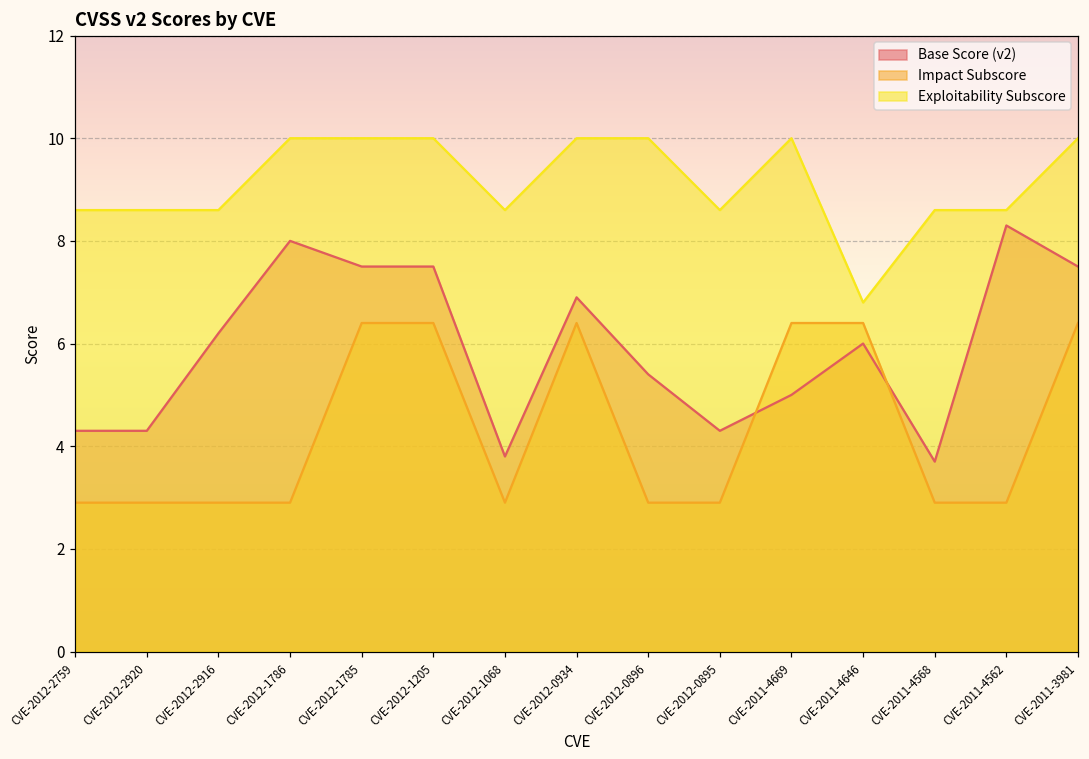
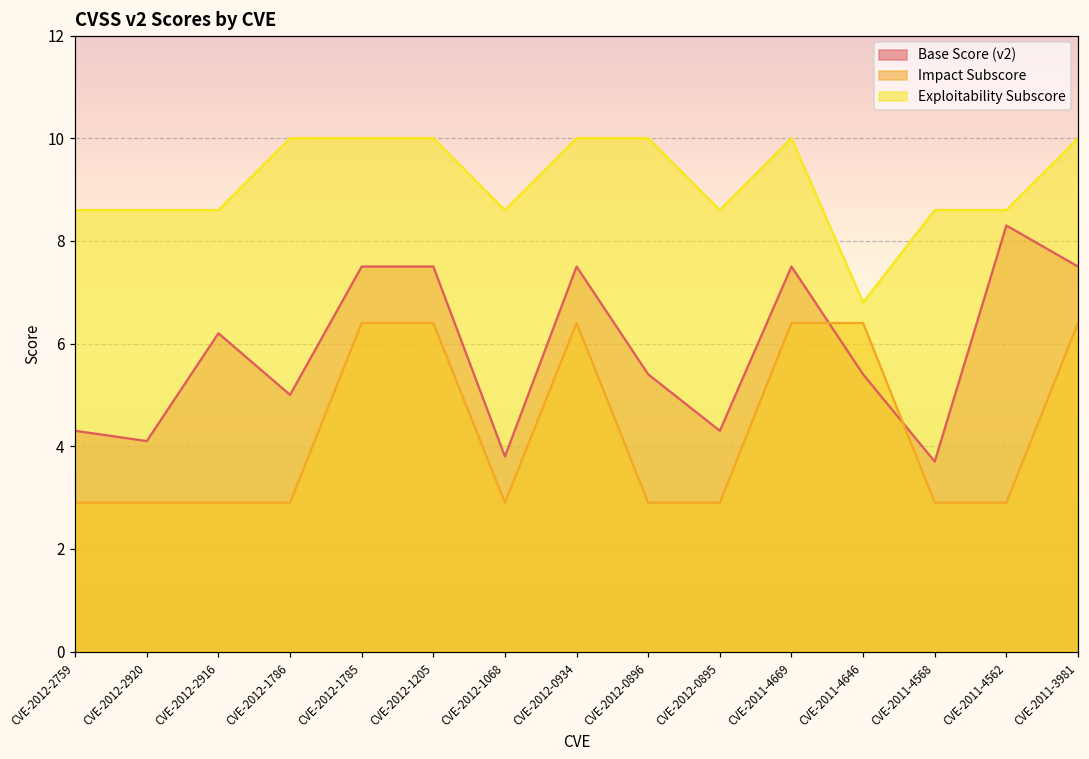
  {
    "Base Score (v2)": {
      "CVE-2012-2759": 4.3,
-     "CVE-2012-2920": 4.3,
+     "CVE-2012-2920": 4.1,
      "CVE-2012-2916": 6.2,
-     "CVE-2012-1786": 8,
+     "CVE-2012-1786": 5,
      "CVE-2012-1785": 7.5,
      "CVE-2012-1205": 7.5,
      "CVE-2012-1068": 3.8,
-     "CVE-2012-0934": 6.9,
+     "CVE-2012-0934": 7.5,
      "CVE-2012-0896": 5.4,
      "CVE-2012-0895": 4.3,
-     "CVE-2011-4669": 5.0,
-     "CVE-2011-4646": 6.0,
+     "CVE-2011-4669": 7.5,
+     "CVE-2011-4646": 5.4,
      "CVE-2011-4568": 3.7,
      "CVE-2011-4562": 8.3,
      "CVE-2011-3981": 7.5
    }
  }
